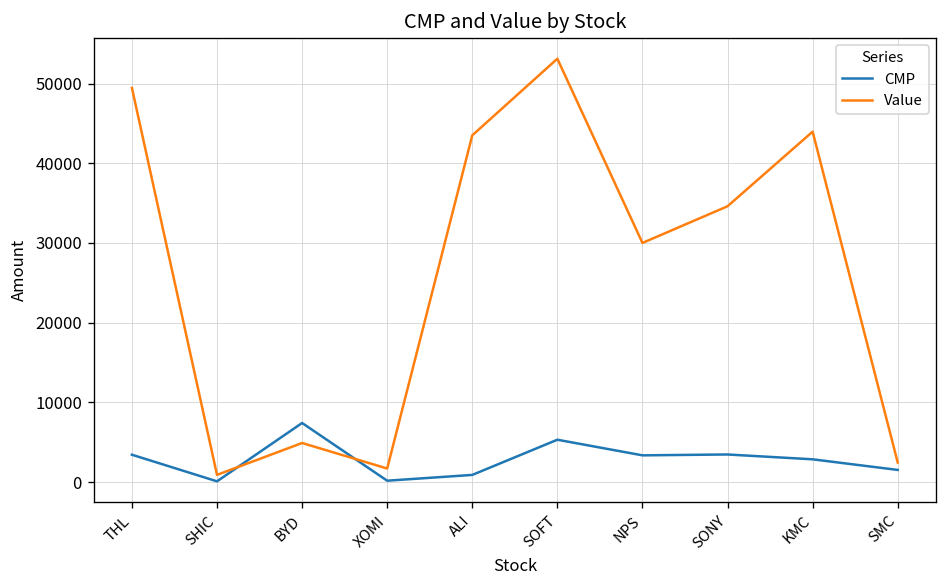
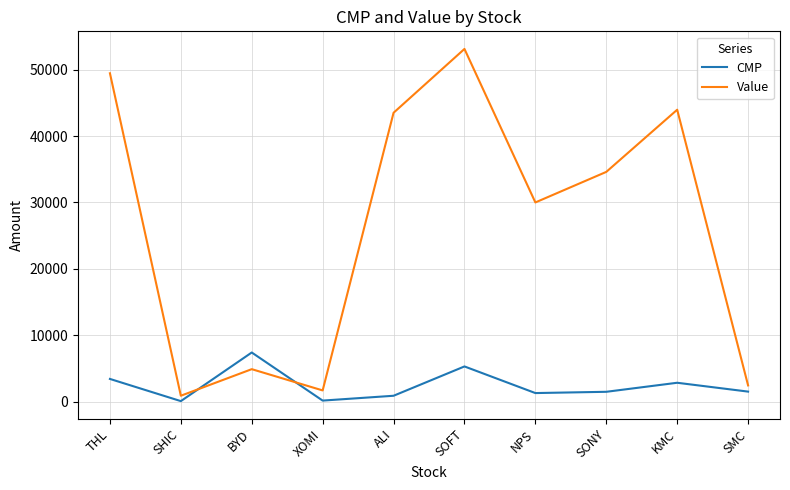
  {
    "CMP": {
      "THL": 3000,
      "SHIC": 0,
      "BYD": 7000,
      "XOMI": 0,
      "ALI": 1000,
      "SOFT": 5000,
-     "NPS": 3000,
-     "SONY": 3000,
+     "NPS": 1000,
+     "SONY": 1000,
      "KMC": 3000,
      "SMC": 2000
    },
    "Value": {
      "THL": 49000,
      "SHIC": 1000,
      "BYD": 5000,
      "XOMI": 2000,
      "ALI": 44000,
      "SOFT": 53000,
      "NPS": 30000,
      "SONY": 35000,
      "KMC": 44000,
      "SMC": 2000
    }
  }
